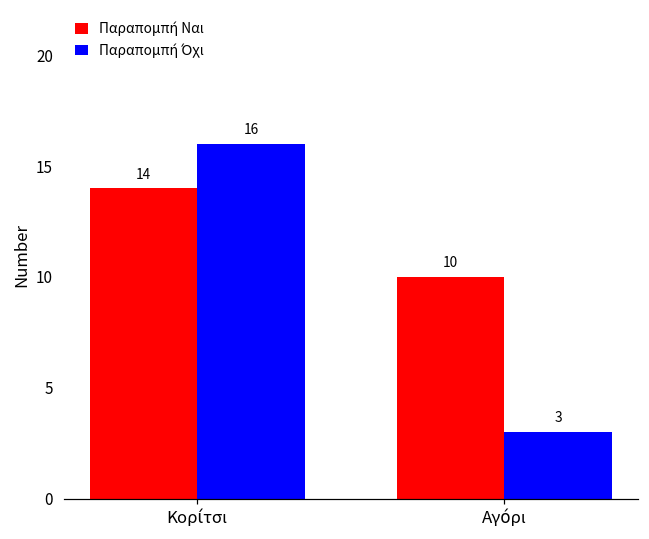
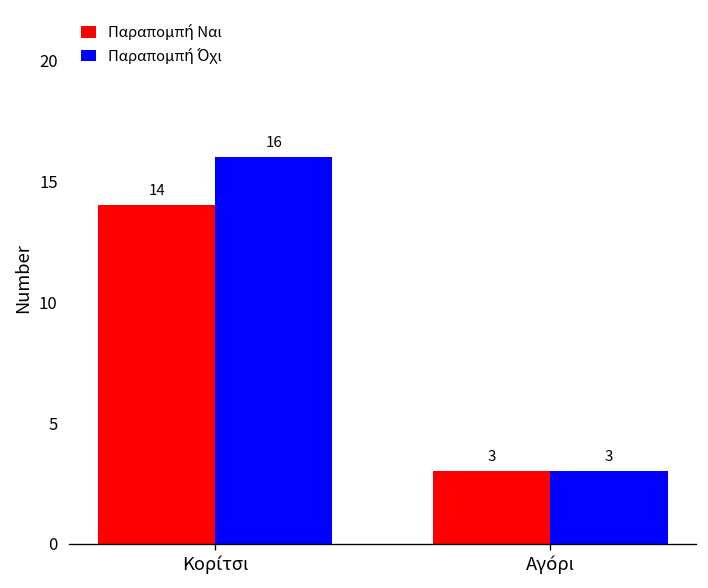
  {
    "Παραπομπή Ναι": {
      "Κορίτσι": 14,
-     "Αγόρι": 10
+     "Αγόρι": 3
    },
    "Παραπομπή Όχι": {
      "Κορίτσι": 16,
      "Αγόρι": 3
    }
  }
